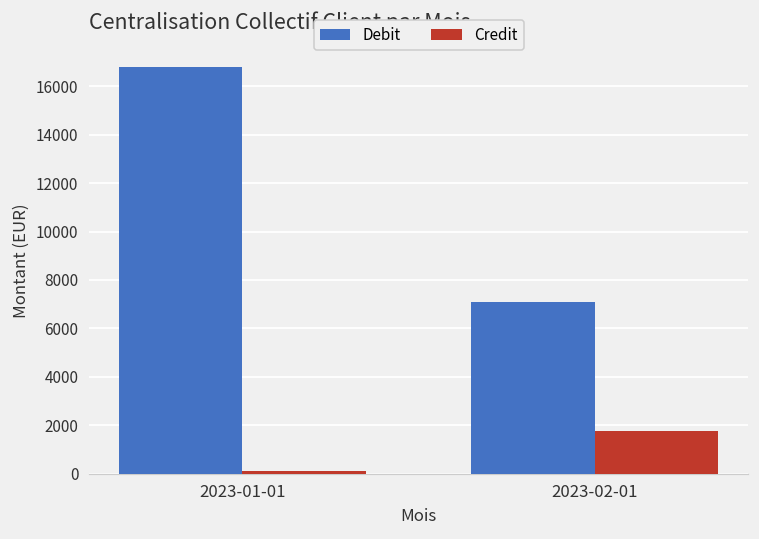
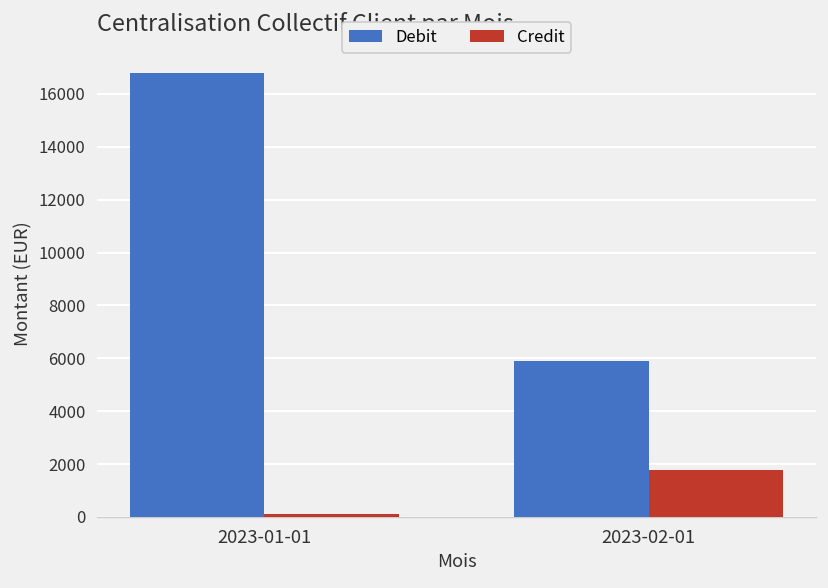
  {
    "Debit": {
      "2023-01-01": 16800,
-     "2023-02-01": 7100
+     "2023-02-01": 5900
    },
    "Credit": {
      "2023-01-01": 100,
      "2023-02-01": 1800
    }
  }
